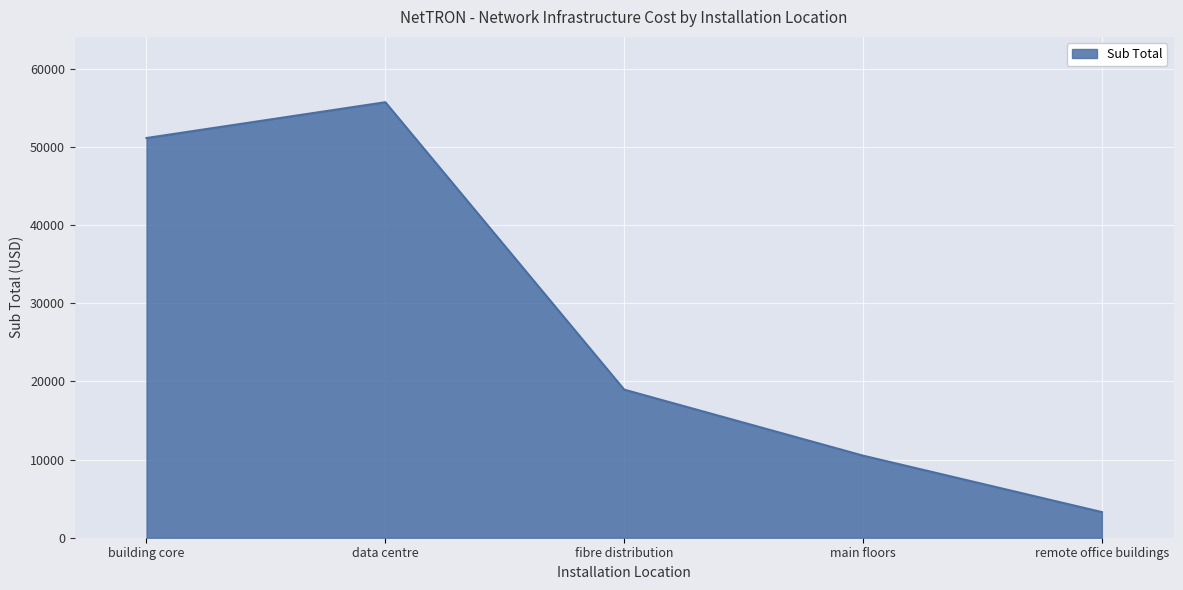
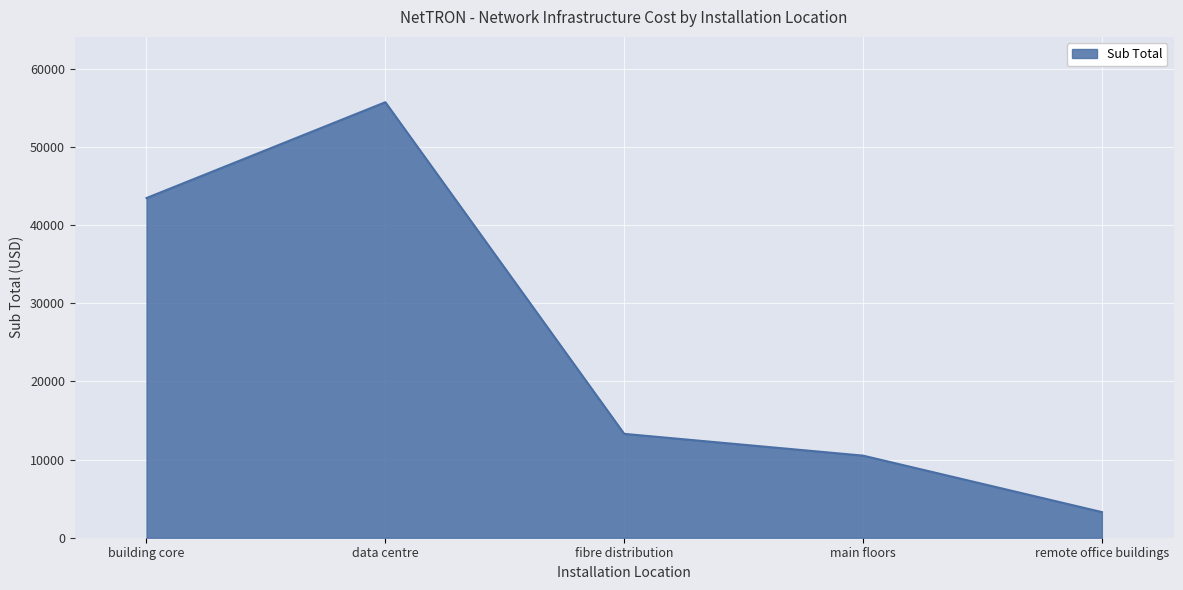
  {
-   "building core": 51000,
+   "building core": 43000,
    "data centre": 56000,
-   "fibre distribution": 19000,
+   "fibre distribution": 13000,
    "main floors": 11000,
    "remote office buildings": 3000
  }
